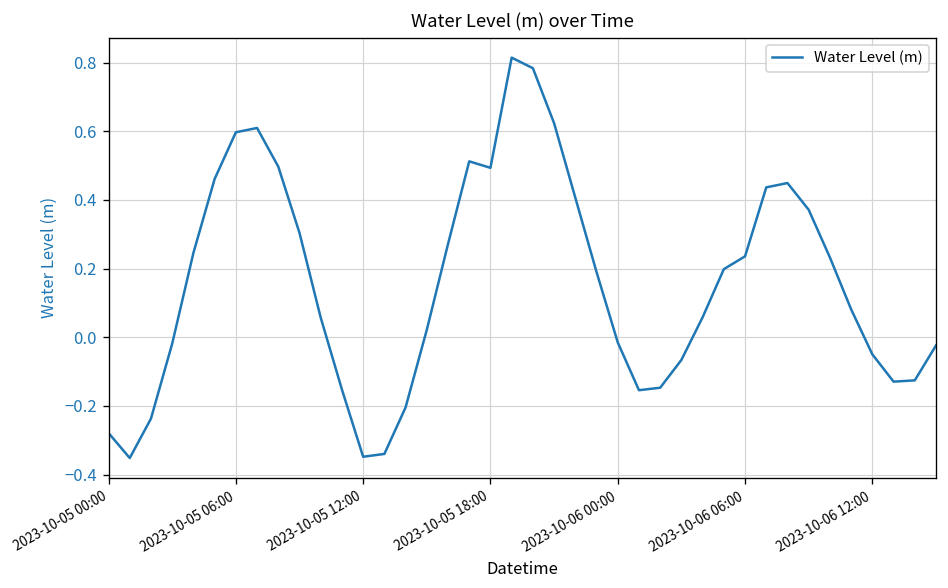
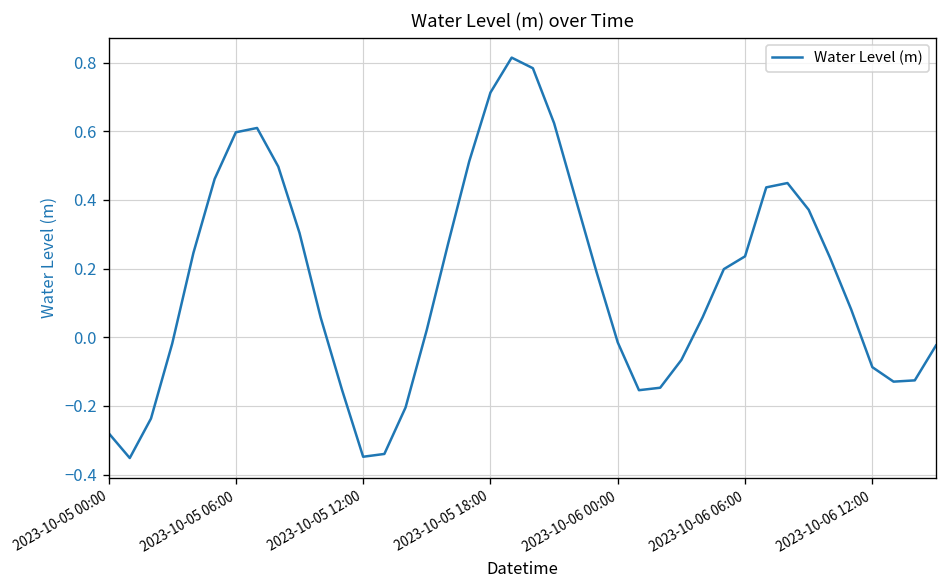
  {
    "2023-10-05 00:00": -0.28,
    "2023-10-05 06:00": 0.60,
    "2023-10-05 12:00": -0.35,
-   "2023-10-05 18:00": 0.49,
+   "2023-10-05 18:00": 0.71,
    "2023-10-06 00:00": -0.02,
    "2023-10-06 06:00": 0.24,
-   "2023-10-06 12:00": -0.05
+   "2023-10-06 12:00": -0.09
  }
